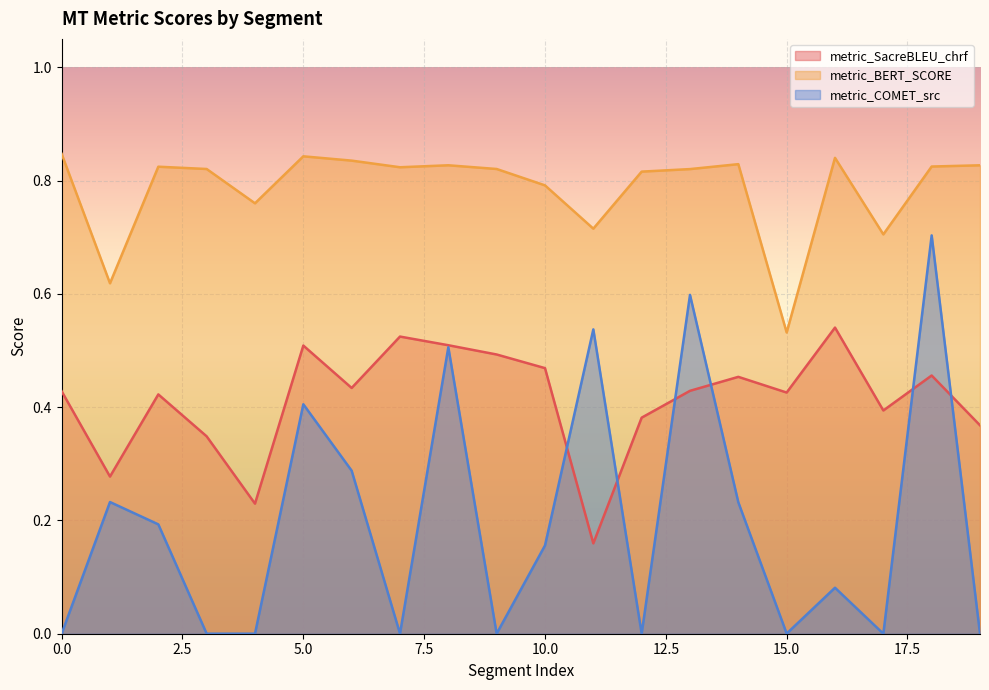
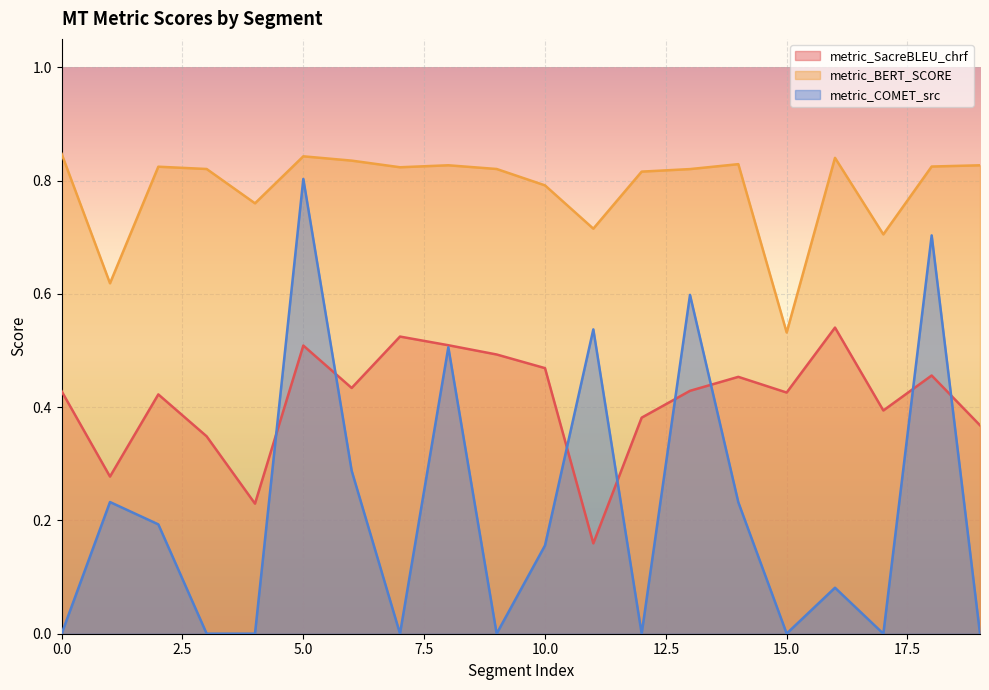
  {
    "metric_COMET_src": {
      "0.0": 0.00,
-     "5.0": 0.41,
+     "5.0": 0.80,
      "10.0": 0.16,
      "15.0": 0.00
    }
  }
